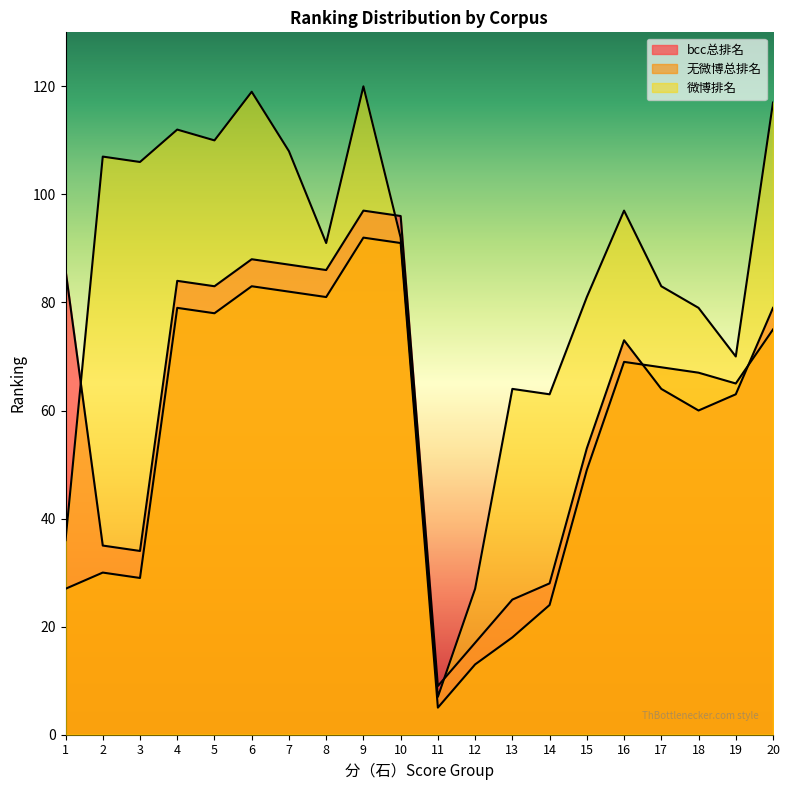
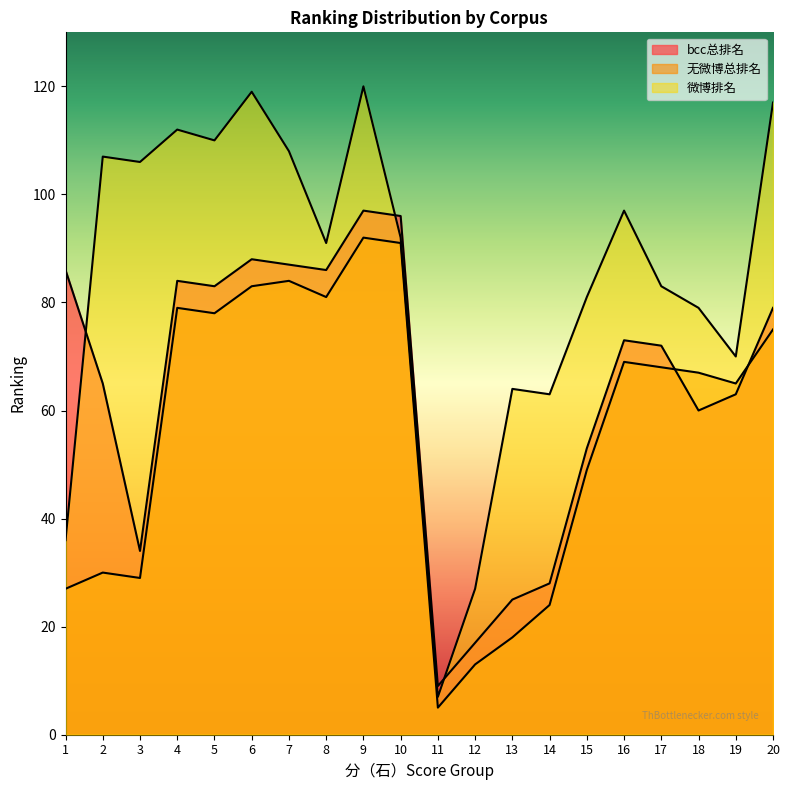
  {
    "bcc总排名": {
      "1": 86,
-     "2": 35,
+     "2": 65,
      "3": 34,
      "4": 84,
      "5": 83,
      "6": 88,
      "7": 87,
      "8": 86,
      "9": 97,
      "10": 96,
      "11": 9,
      "12": 17,
      "13": 25,
      "14": 28,
      "15": 53,
      "16": 73,
-     "17": 64,
+     "17": 72,
      "18": 60,
      "19": 63,
      "20": 79
    },
    "无微博总排名": {
      "1": 27,
      "2": 30,
      "3": 29,
      "4": 79,
      "5": 78,
      "6": 83,
-     "7": 82,
+     "7": 84,
      "8": 81,
      "9": 92,
      "10": 91,
      "11": 5,
      "12": 13,
      "13": 18,
      "14": 24,
      "15": 49,
      "16": 69,
      "17": 68,
      "18": 67,
      "19": 65,
      "20": 75
    },
    "微博排名": {
      "1": 36,
      "2": 107,
      "3": 106,
      "4": 112,
      "5": 110,
      "6": 119,
      "7": 108,
      "8": 91,
      "9": 120,
      "10": 92,
      "11": 7,
      "12": 27,
      "13": 64,
      "14": 63,
      "15": 81,
      "16": 97,
      "17": 83,
      "18": 79,
      "19": 70,
      "20": 117
    }
  }
